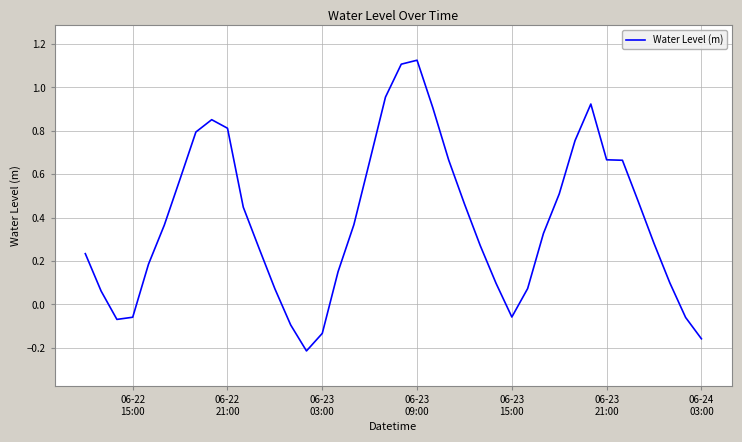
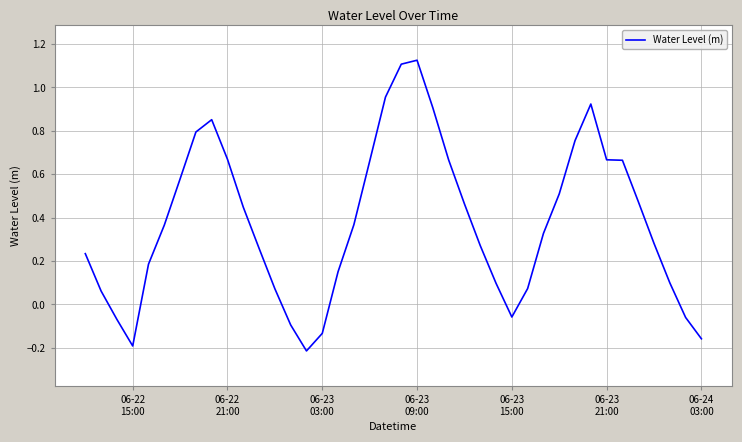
  {
-   "06-22 15:00": -0.06,
-   "06-22 21:00": 0.81,
+   "06-22 15:00": -0.19,
+   "06-22 21:00": 0.67,
    "06-23 03:00": -0.13,
    "06-23 09:00": 1.13,
    "06-23 15:00": -0.06,
    "06-23 21:00": 0.67,
    "06-24 03:00": -0.16
  }
